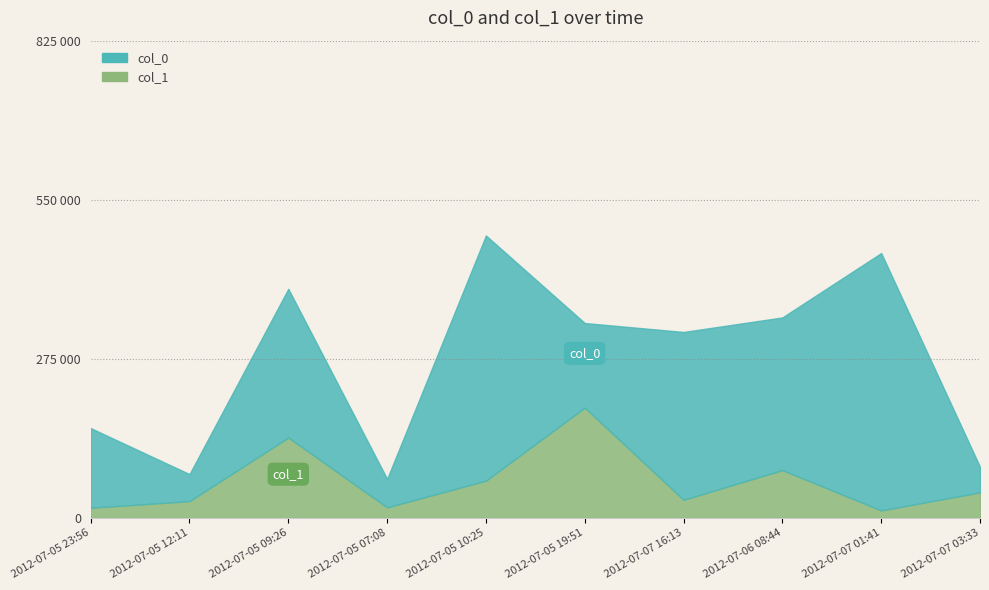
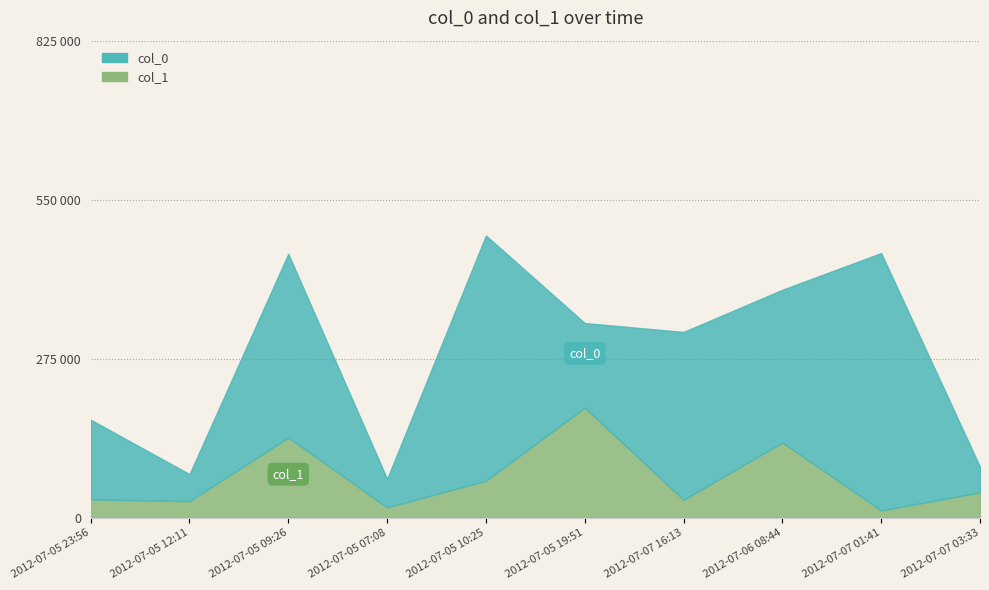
  {
    "col_1": {
-     "2012-07-05 23:56": 20000,
+     "2012-07-05 23:56": 30000,
      "2012-07-05 12:11": 30000,
      "2012-07-05 09:26": 140000,
      "2012-07-05 07:08": 20000,
      "2012-07-05 10:25": 60000,
      "2012-07-05 19:51": 190000,
      "2012-07-07 16:13": 30000,
-     "2012-07-06 08:44": 80000,
+     "2012-07-06 08:44": 130000,
      "2012-07-07 01:41": 10000,
      "2012-07-07 03:33": 40000
    },
    "col_0": {
      "2012-07-05 23:56": 140000,
      "2012-07-05 12:11": 50000,
-     "2012-07-05 09:26": 260000,
+     "2012-07-05 09:26": 320000,
      "2012-07-05 07:08": 50000,
      "2012-07-05 10:25": 420000,
      "2012-07-07 16:13": 290000,
      "2012-07-06 08:44": 260000,
      "2012-07-07 01:41": 440000,
      "2012-07-07 03:33": 40000
    }
  }
